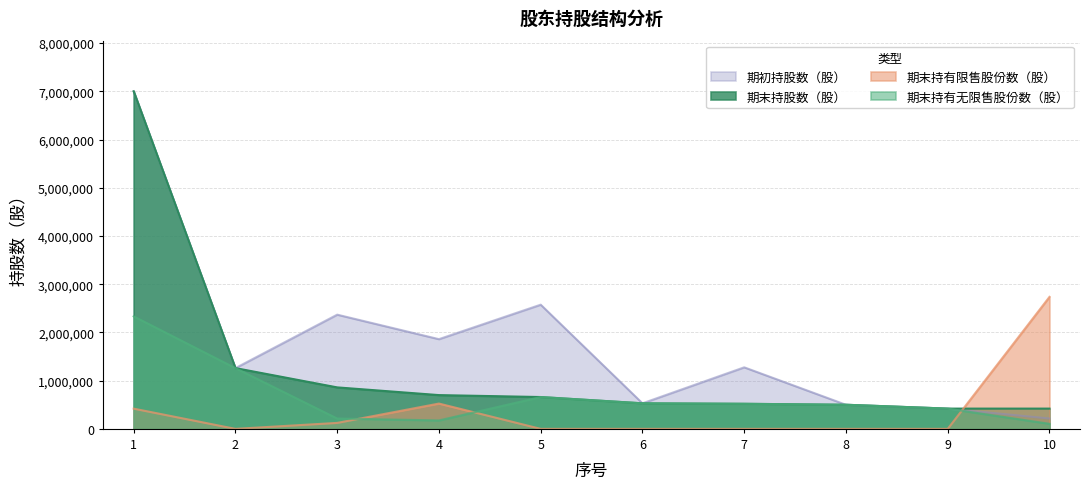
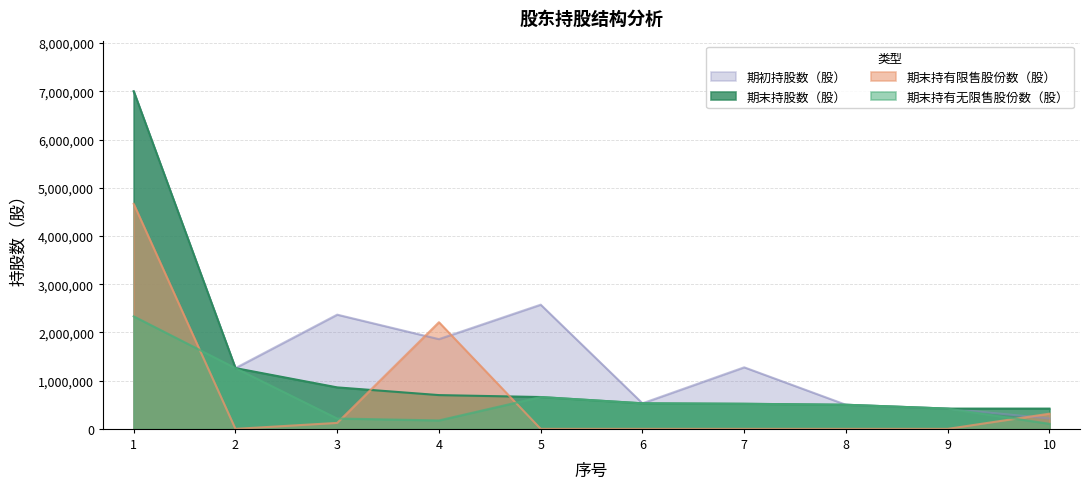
  {
    "期初持股数（股）": {
      "3": "2,400,000",
      "4": "1,900,000",
      "5": "2,600,000",
      "7": "1,300,000",
      "10": "200,000"
    },
    "期末持有限售股份数（股）": {
-     "1": "400,000",
+     "1": "4,700,000",
      "2": "0",
      "3": "100,000",
-     "4": "500,000",
+     "4": "2,200,000",
      "5": "0",
      "6": "0",
      "7": "0",
      "8": "0",
      "9": "0",
-     "10": "2,700,000"
+     "10": "300,000"
    }
  }
